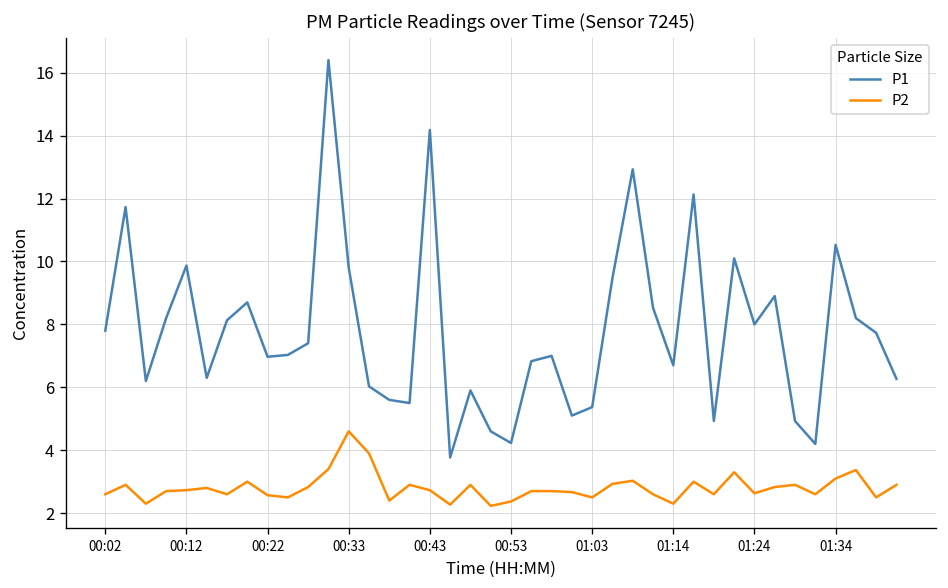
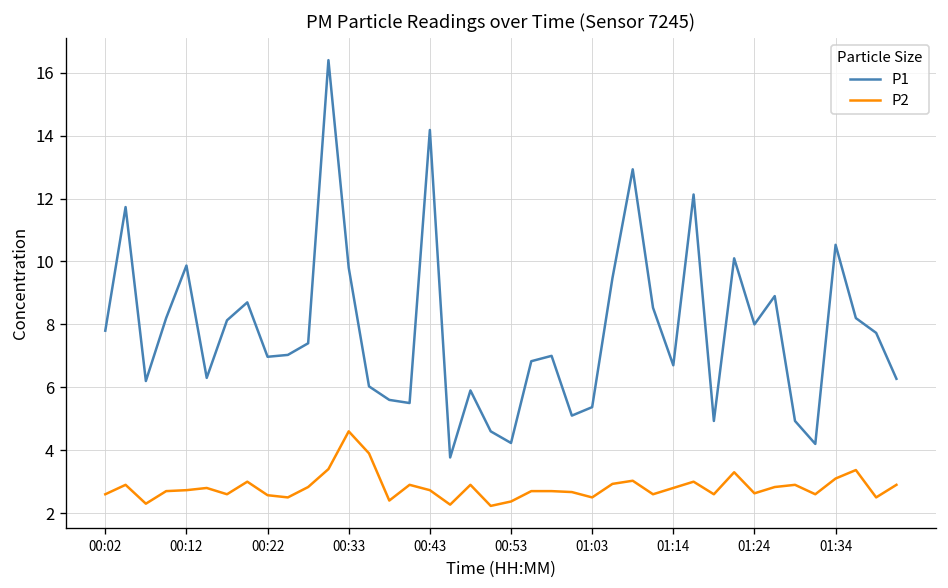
  {
    "P1": {
      "00:02": 7.8,
      "00:12": 9.9,
      "00:22": 7.0,
      "00:33": 9.8,
      "00:43": 14.2,
      "00:53": 4.2,
      "01:03": 5.4,
      "01:14": 6.7,
      "01:24": 8.0,
      "01:34": 10.5
    },
    "P2": {
      "00:02": 2.6,
      "00:12": 2.7,
      "00:22": 2.6,
      "00:33": 4.6,
      "00:43": 2.7,
      "00:53": 2.4,
      "01:03": 2.5,
-     "01:14": 2.3,
+     "01:14": 2.8,
      "01:24": 2.6,
      "01:34": 3.1
    }
  }
